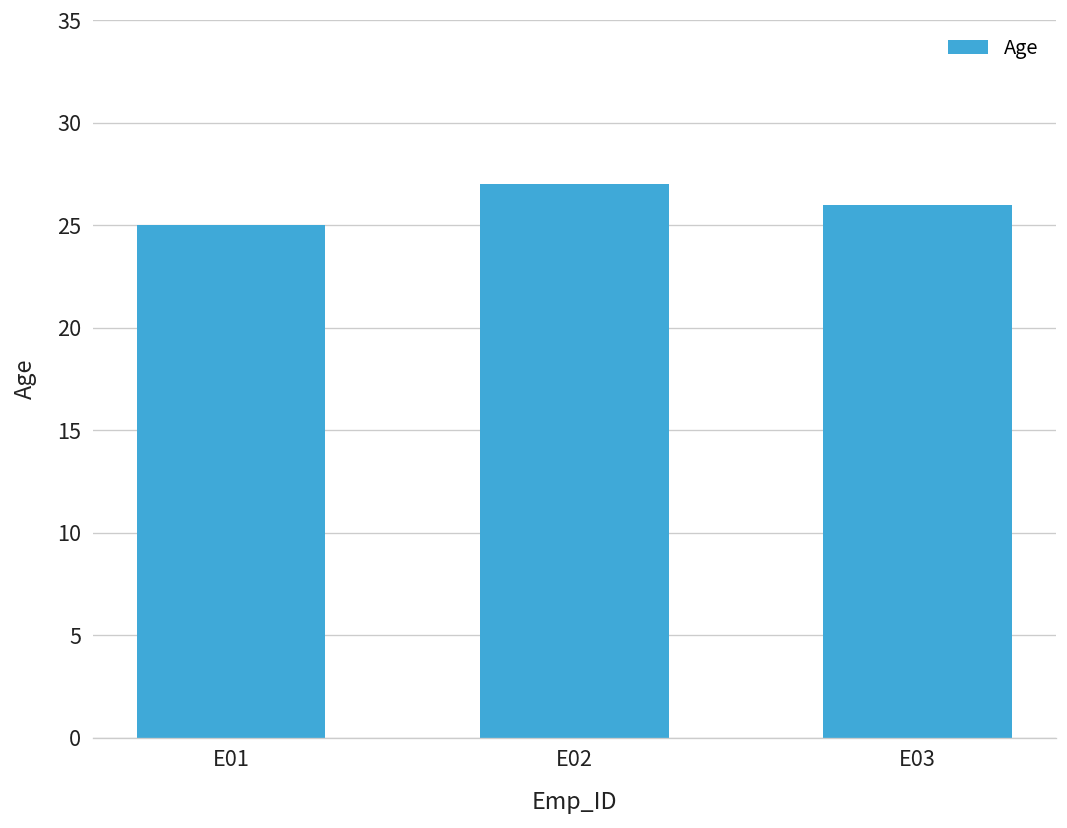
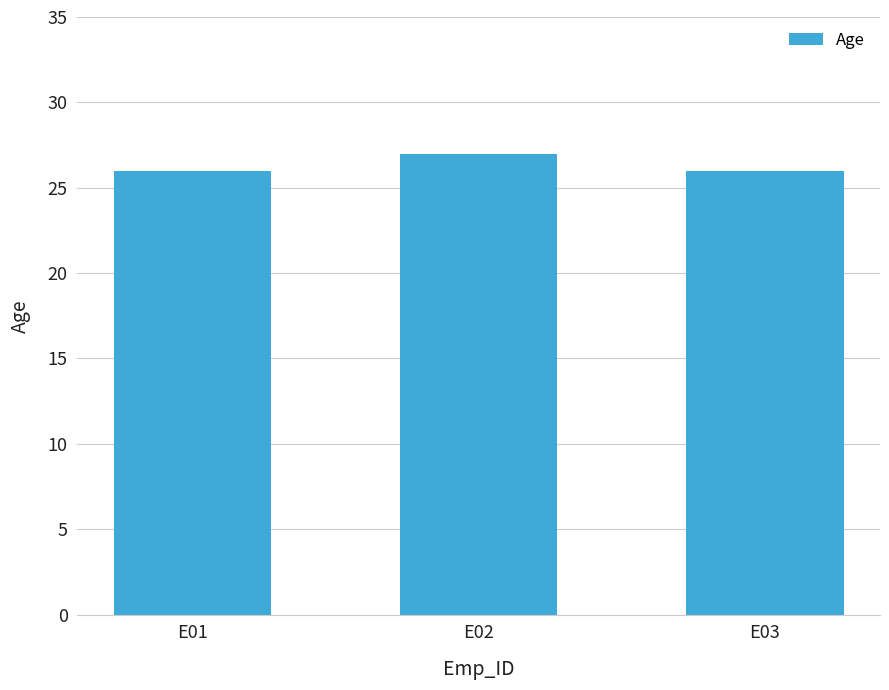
  {
-   "E01": 25,
+   "E01": 26,
    "E02": 27,
    "E03": 26
  }
